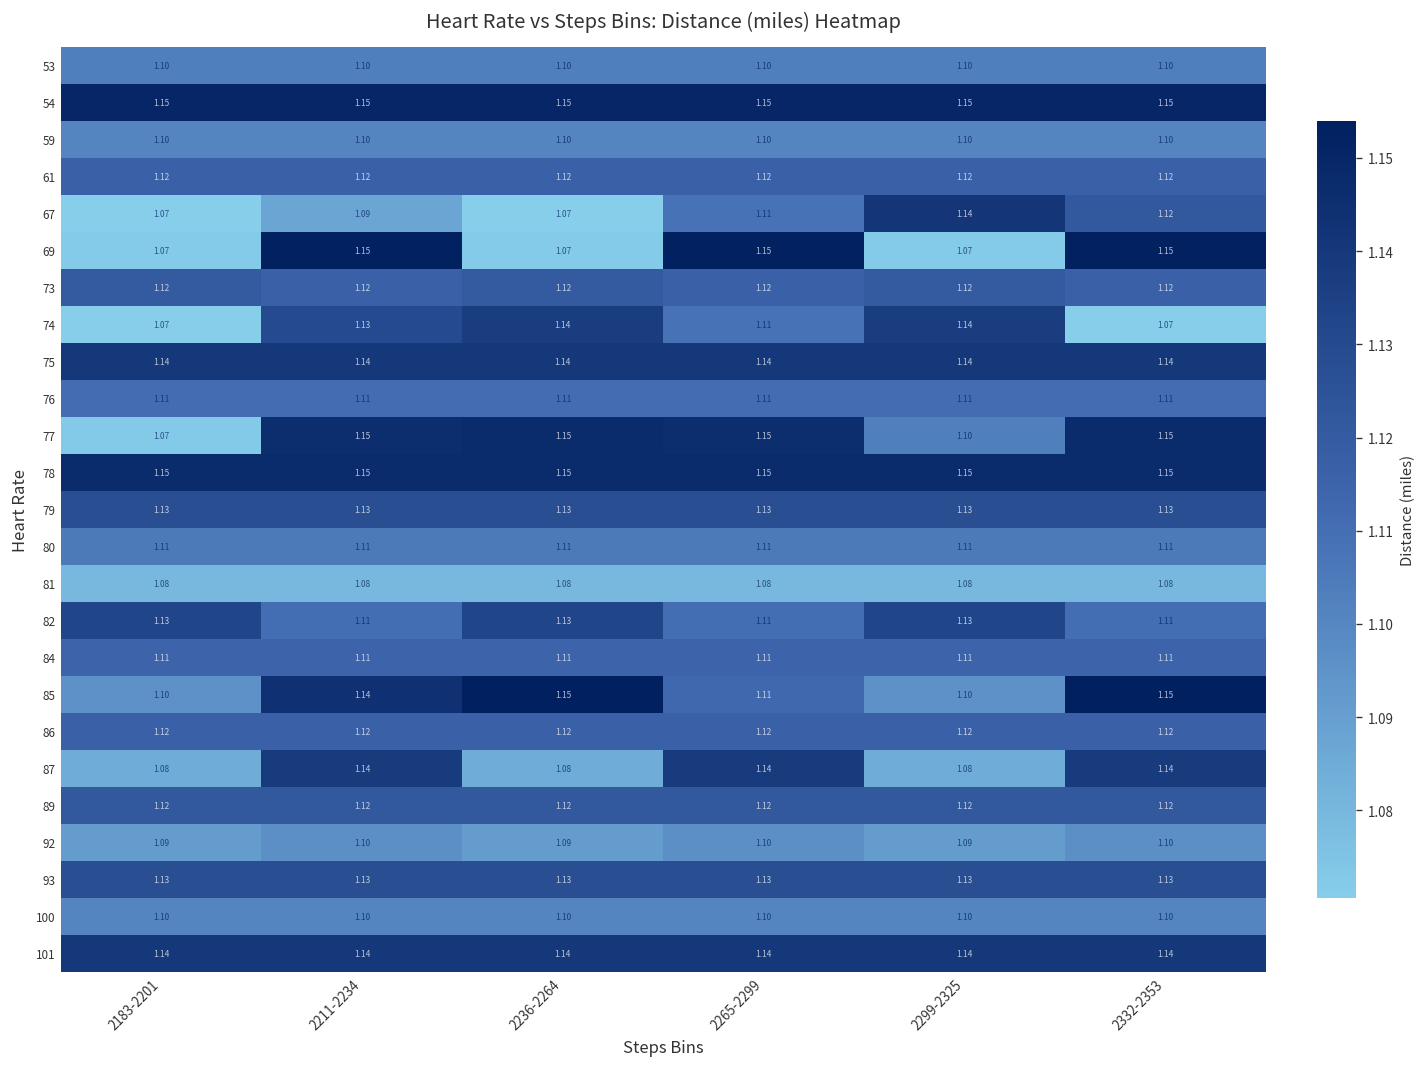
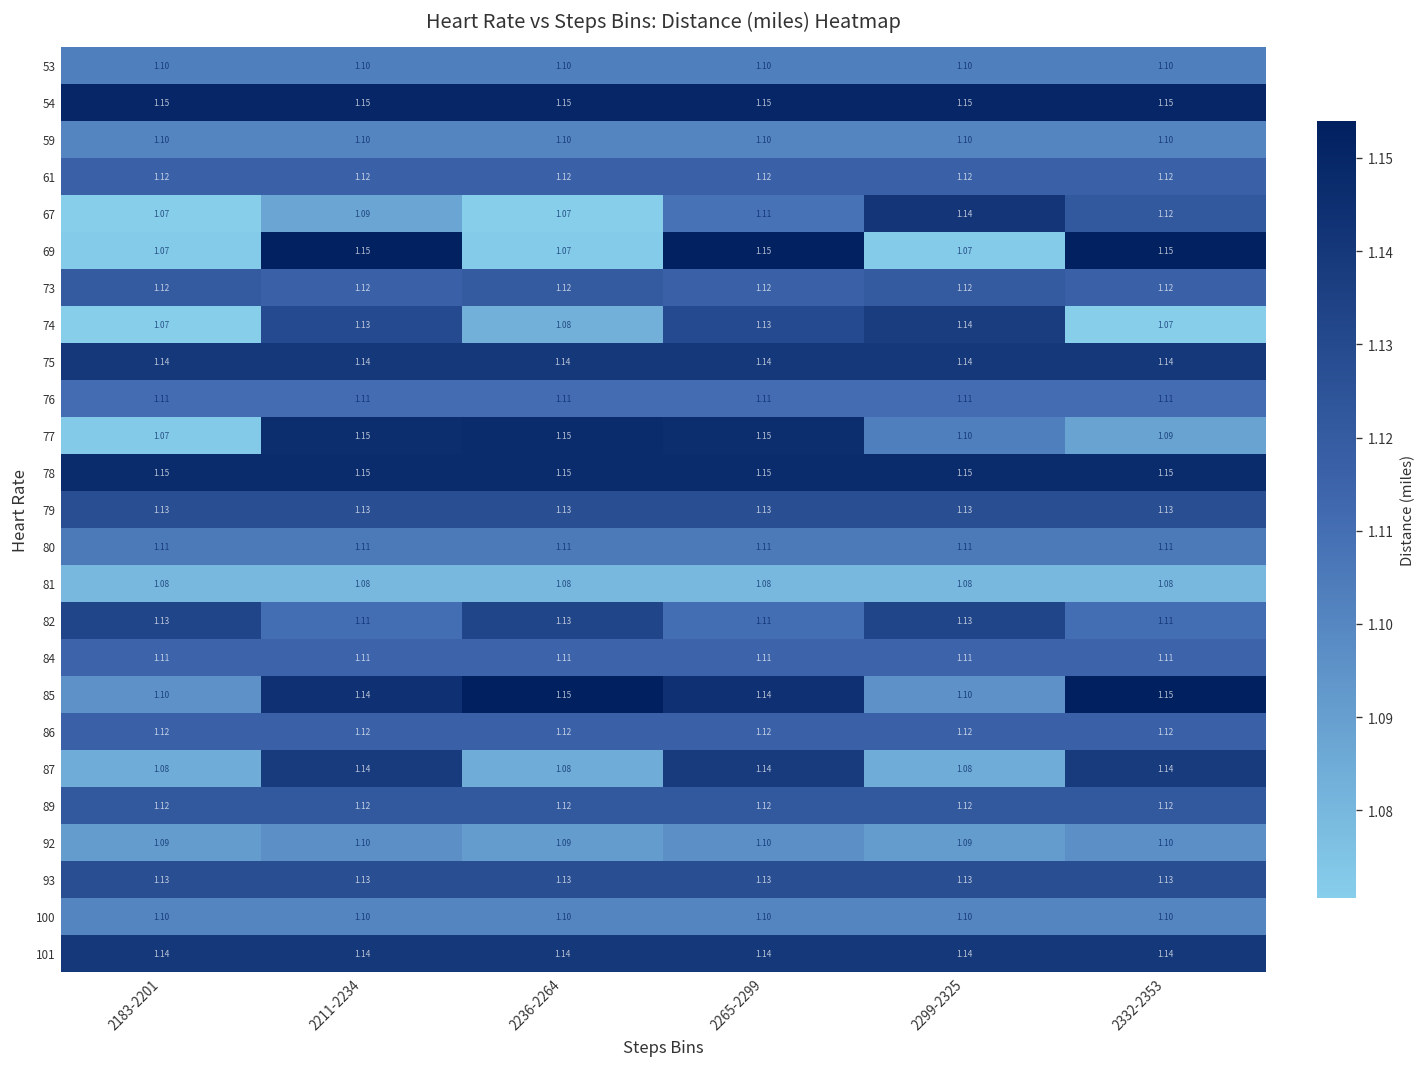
  {
    "53": {
      "2183-2201": 1.10,
      "2211-2234": 1.10,
      "2236-2264": 1.10,
      "2265-2299": 1.10,
      "2299-2325": 1.10,
      "2332-2353": 1.10
    },
    "54": {
      "2183-2201": 1.15,
      "2211-2234": 1.15,
      "2236-2264": 1.15,
      "2265-2299": 1.15,
      "2299-2325": 1.15,
      "2332-2353": 1.15
    },
    "59": {
      "2183-2201": 1.10,
      "2211-2234": 1.10,
      "2236-2264": 1.10,
      "2265-2299": 1.10,
      "2299-2325": 1.10,
      "2332-2353": 1.10
    },
    "61": {
      "2183-2201": 1.12,
      "2211-2234": 1.12,
      "2236-2264": 1.12,
      "2265-2299": 1.12,
      "2299-2325": 1.12,
      "2332-2353": 1.12
    },
    "67": {
      "2183-2201": 1.07,
      "2211-2234": 1.09,
      "2236-2264": 1.07,
      "2265-2299": 1.11,
      "2299-2325": 1.14,
      "2332-2353": 1.12
    },
    "69": {
      "2183-2201": 1.07,
      "2211-2234": 1.15,
      "2236-2264": 1.07,
      "2265-2299": 1.15,
      "2299-2325": 1.07,
      "2332-2353": 1.15
    },
    "73": {
      "2183-2201": 1.12,
      "2211-2234": 1.12,
      "2236-2264": 1.12,
      "2265-2299": 1.12,
      "2299-2325": 1.12,
      "2332-2353": 1.12
    },
    "74": {
      "2183-2201": 1.07,
      "2211-2234": 1.13,
-     "2236-2264": 1.14,
-     "2265-2299": 1.11,
+     "2236-2264": 1.08,
+     "2265-2299": 1.13,
      "2299-2325": 1.14,
      "2332-2353": 1.07
    },
    "75": {
      "2183-2201": 1.14,
      "2211-2234": 1.14,
      "2236-2264": 1.14,
      "2265-2299": 1.14,
      "2299-2325": 1.14,
      "2332-2353": 1.14
    },
    "76": {
      "2183-2201": 1.11,
      "2211-2234": 1.11,
      "2236-2264": 1.11,
      "2265-2299": 1.11,
      "2299-2325": 1.11,
      "2332-2353": 1.11
    },
    "77": {
      "2183-2201": 1.07,
      "2211-2234": 1.15,
      "2236-2264": 1.15,
      "2265-2299": 1.15,
      "2299-2325": 1.10,
-     "2332-2353": 1.15
+     "2332-2353": 1.09
    },
    "78": {
      "2183-2201": 1.15,
      "2211-2234": 1.15,
      "2236-2264": 1.15,
      "2265-2299": 1.15,
      "2299-2325": 1.15,
      "2332-2353": 1.15
    },
    "79": {
      "2183-2201": 1.13,
      "2211-2234": 1.13,
      "2236-2264": 1.13,
      "2265-2299": 1.13,
      "2299-2325": 1.13,
      "2332-2353": 1.13
    },
    "80": {
      "2183-2201": 1.11,
      "2211-2234": 1.11,
      "2236-2264": 1.11,
      "2265-2299": 1.11,
      "2299-2325": 1.11,
      "2332-2353": 1.11
    },
    "81": {
      "2183-2201": 1.08,
      "2211-2234": 1.08,
      "2236-2264": 1.08,
      "2265-2299": 1.08,
      "2299-2325": 1.08,
      "2332-2353": 1.08
    },
    "82": {
      "2183-2201": 1.13,
      "2211-2234": 1.11,
      "2236-2264": 1.13,
      "2265-2299": 1.11,
      "2299-2325": 1.13,
      "2332-2353": 1.11
    },
    "84": {
      "2183-2201": 1.11,
      "2211-2234": 1.11,
      "2236-2264": 1.11,
      "2265-2299": 1.11,
      "2299-2325": 1.11,
      "2332-2353": 1.11
    },
    "85": {
      "2183-2201": 1.10,
      "2211-2234": 1.14,
      "2236-2264": 1.15,
-     "2265-2299": 1.11,
+     "2265-2299": 1.14,
      "2299-2325": 1.10,
      "2332-2353": 1.15
    },
    "86": {
      "2183-2201": 1.12,
      "2211-2234": 1.12,
      "2236-2264": 1.12,
      "2265-2299": 1.12,
      "2299-2325": 1.12,
      "2332-2353": 1.12
    },
    "87": {
      "2183-2201": 1.08,
      "2211-2234": 1.14,
      "2236-2264": 1.08,
      "2265-2299": 1.14,
      "2299-2325": 1.08,
      "2332-2353": 1.14
    },
    "89": {
      "2183-2201": 1.12,
      "2211-2234": 1.12,
      "2236-2264": 1.12,
      "2265-2299": 1.12,
      "2299-2325": 1.12,
      "2332-2353": 1.12
    },
    "92": {
      "2183-2201": 1.09,
      "2211-2234": 1.10,
      "2236-2264": 1.09,
      "2265-2299": 1.10,
      "2299-2325": 1.09,
      "2332-2353": 1.10
    },
    "93": {
      "2183-2201": 1.13,
      "2211-2234": 1.13,
      "2236-2264": 1.13,
      "2265-2299": 1.13,
      "2299-2325": 1.13,
      "2332-2353": 1.13
    },
    "100": {
      "2183-2201": 1.10,
      "2211-2234": 1.10,
      "2236-2264": 1.10,
      "2265-2299": 1.10,
      "2299-2325": 1.10,
      "2332-2353": 1.10
    },
    "101": {
      "2183-2201": 1.14,
      "2211-2234": 1.14,
      "2236-2264": 1.14,
      "2265-2299": 1.14,
      "2299-2325": 1.14,
      "2332-2353": 1.14
    }
  }
